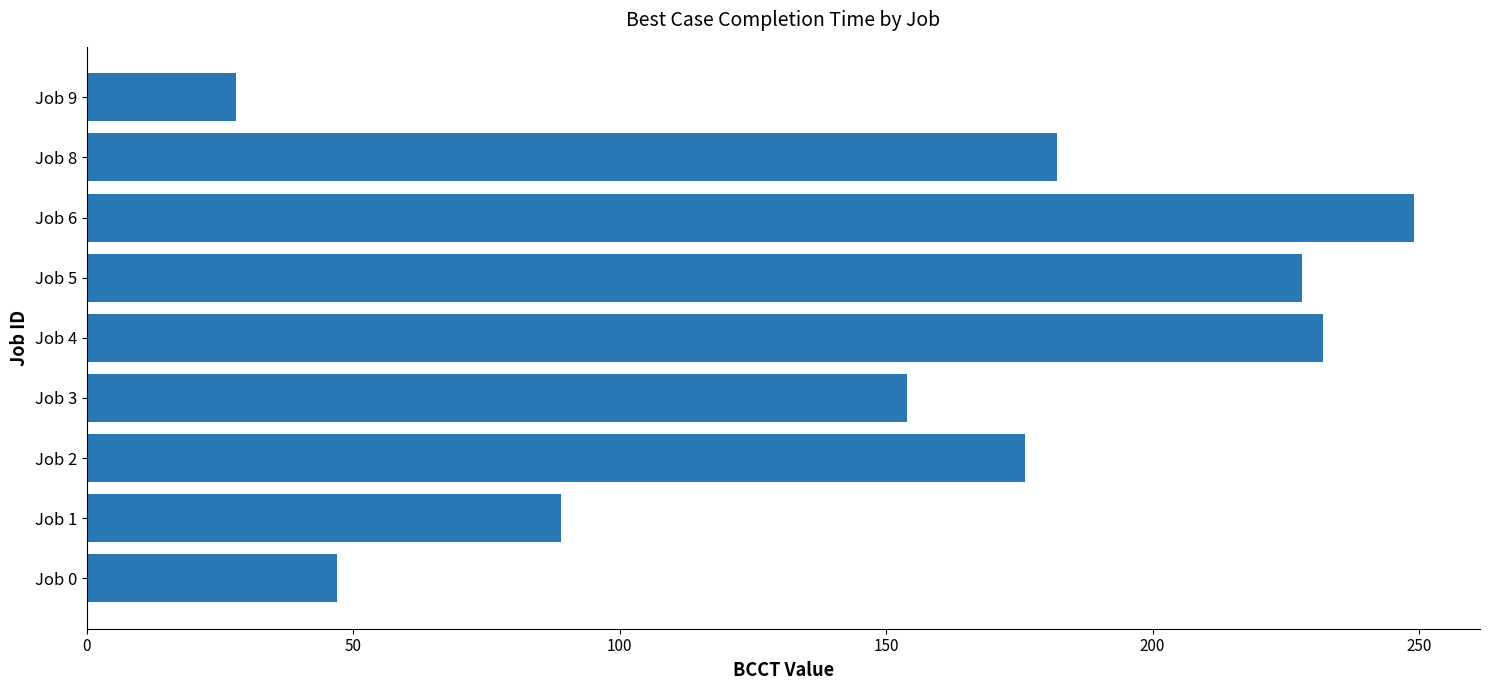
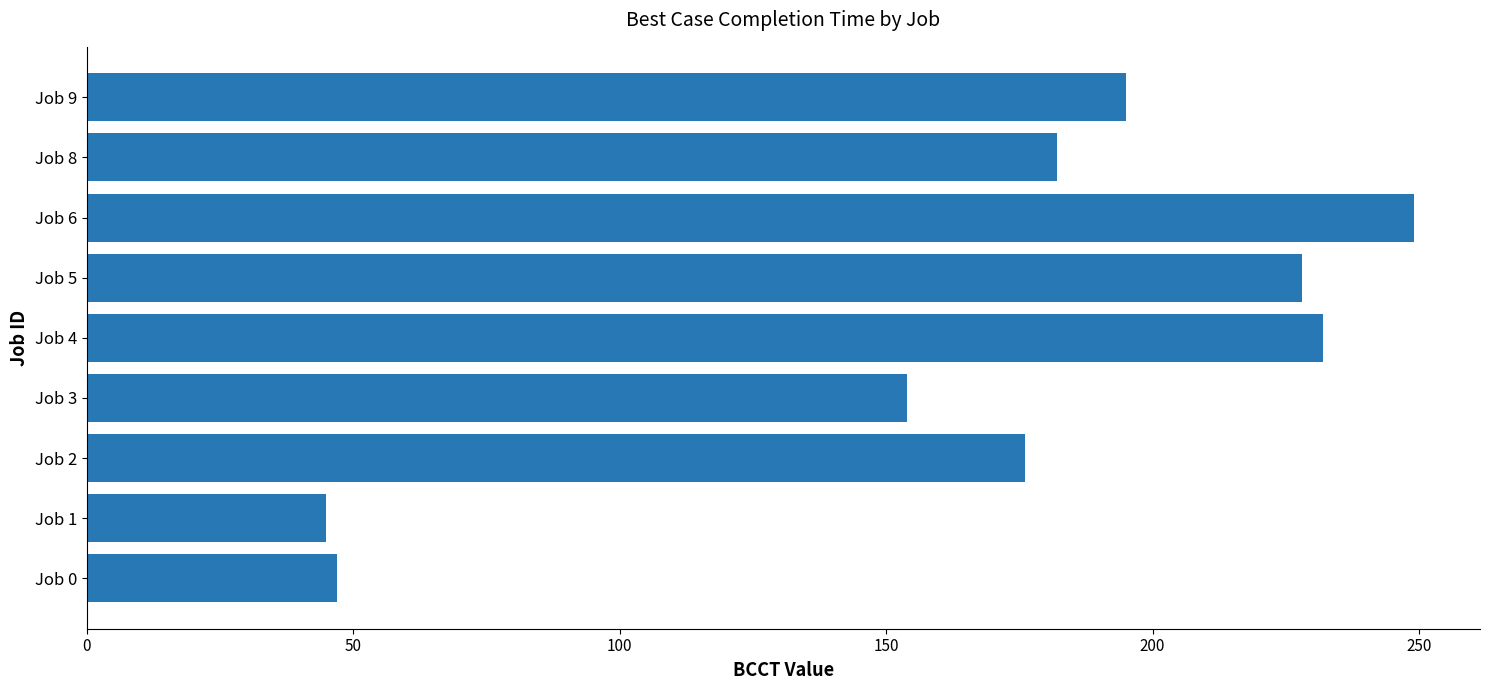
  {
-   "Job 9": 28,
+   "Job 9": 195,
    "Job 8": 182,
    "Job 6": 249,
    "Job 5": 228,
    "Job 4": 232,
    "Job 3": 154,
    "Job 2": 176,
-   "Job 1": 89,
+   "Job 1": 45,
    "Job 0": 47
  }
